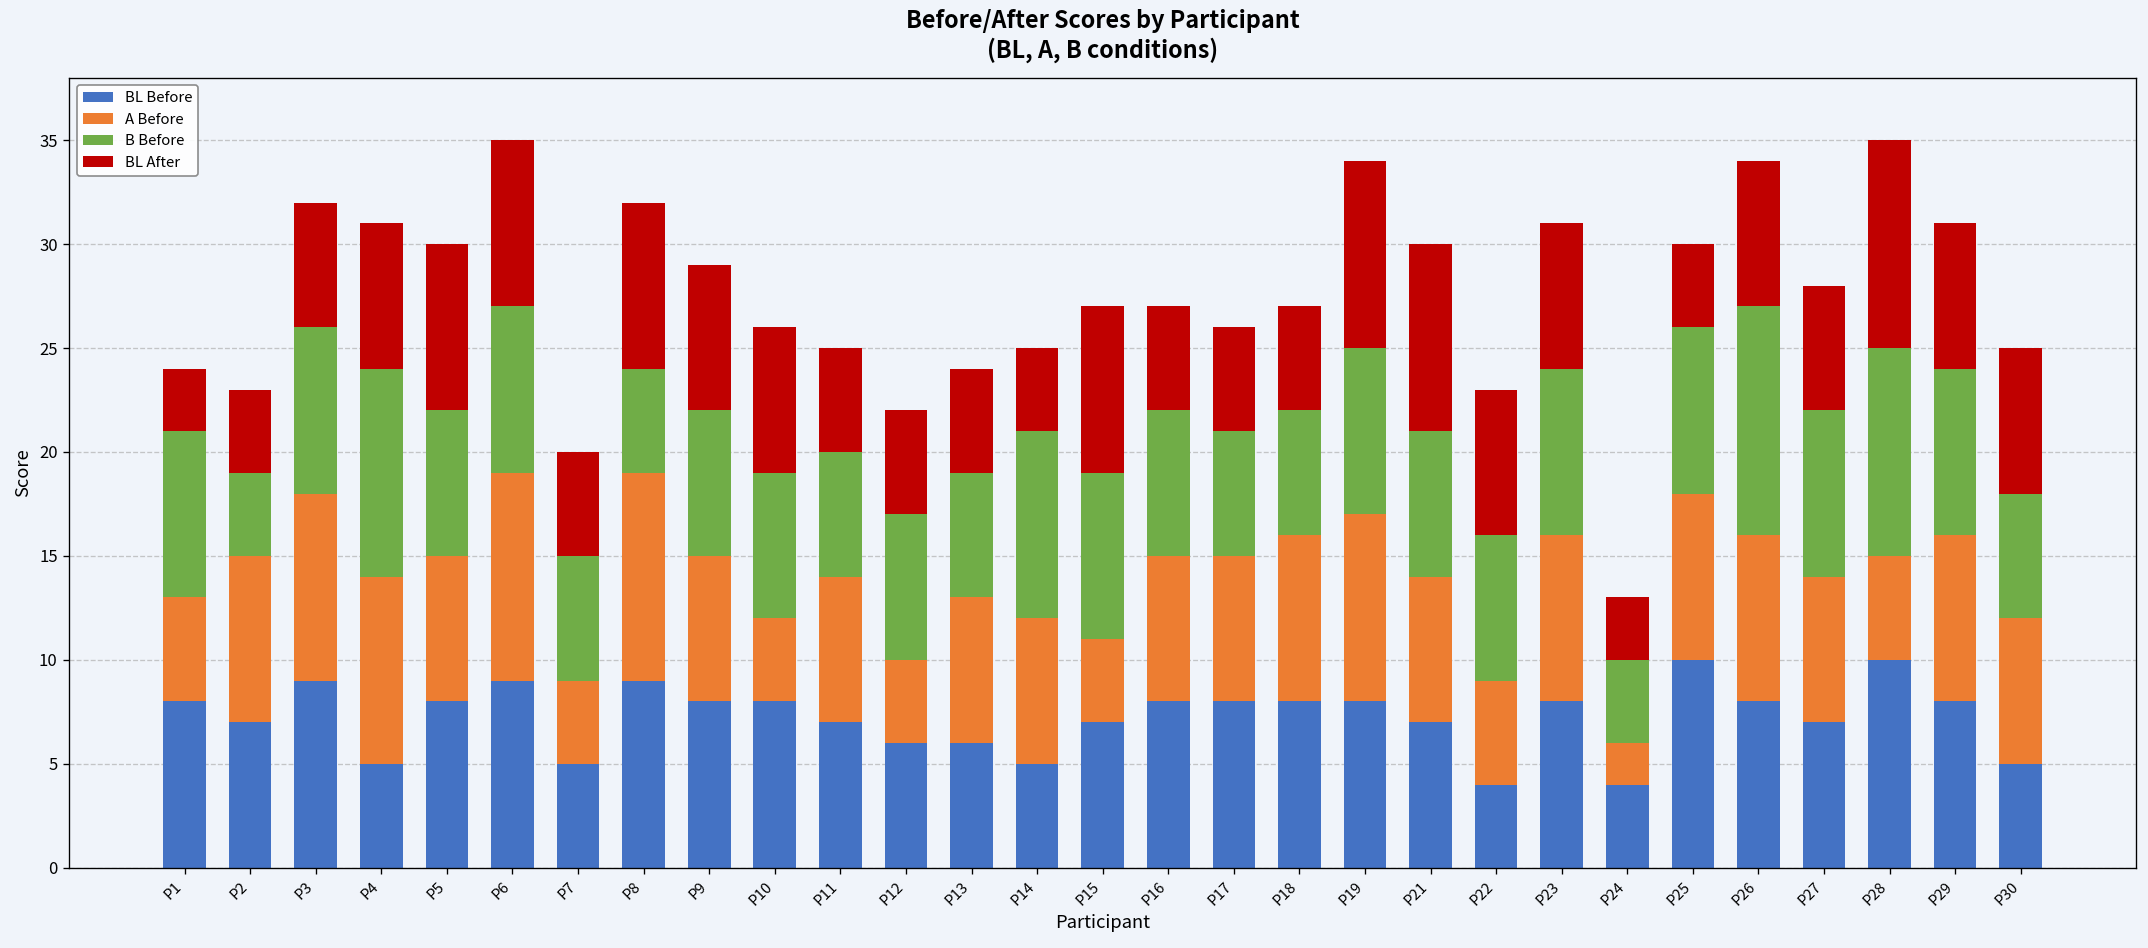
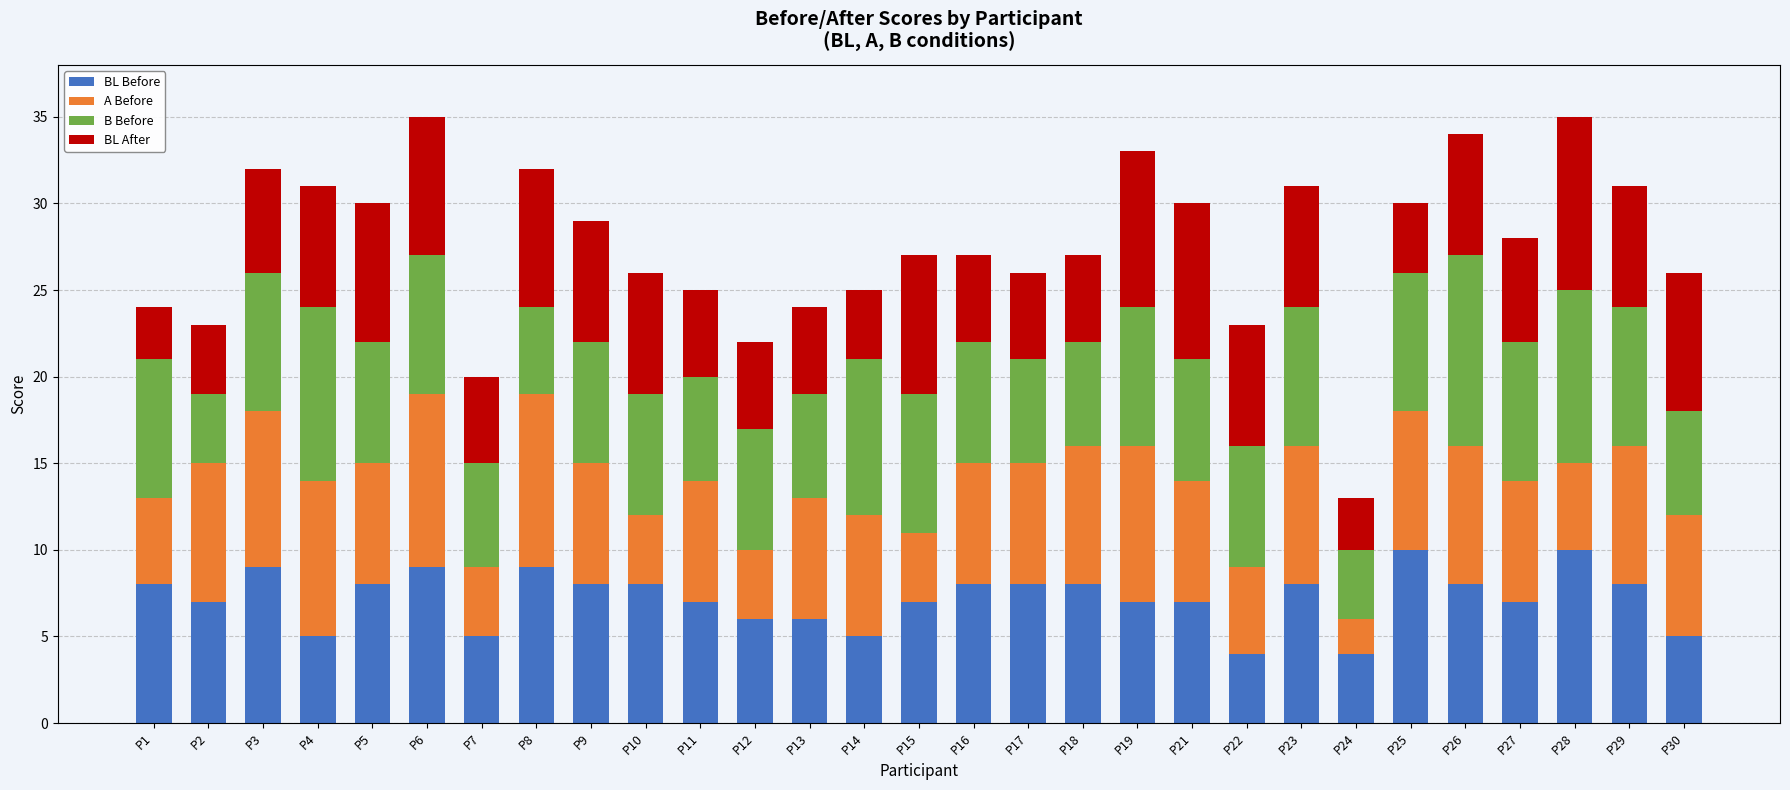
  {
    "BL Before": {
      "P1": 8,
      "P2": 7,
      "P3": 9,
      "P4": 5,
      "P5": 8,
      "P6": 9,
      "P7": 5,
      "P8": 9,
      "P9": 8,
      "P10": 8,
      "P11": 7,
      "P12": 6,
      "P13": 6,
      "P14": 5,
      "P15": 7,
      "P16": 8,
      "P17": 8,
      "P18": 8,
-     "P19": 8,
+     "P19": 7,
      "P21": 7,
      "P22": 4,
      "P23": 8,
      "P24": 4,
      "P25": 10,
      "P26": 8,
      "P27": 7,
      "P28": 10,
      "P29": 8,
      "P30": 5
    },
    "A Before": {
      "P1": 5,
      "P2": 8,
      "P3": 9,
      "P4": 9,
      "P5": 7,
      "P6": 10,
      "P7": 4,
      "P8": 10,
      "P9": 7,
      "P10": 4,
      "P11": 7,
      "P12": 4,
      "P13": 7,
      "P14": 7,
      "P15": 4,
      "P16": 7,
      "P17": 7,
      "P18": 8,
      "P19": 9,
      "P21": 7,
      "P22": 5,
      "P23": 8,
      "P24": 2,
      "P25": 8,
      "P26": 8,
      "P27": 7,
      "P28": 5,
      "P29": 8,
      "P30": 7
    },
    "B Before": {
      "P1": 8,
      "P2": 4,
      "P3": 8,
      "P4": 10,
      "P5": 7,
      "P6": 8,
      "P7": 6,
      "P8": 5,
      "P9": 7,
      "P10": 7,
      "P11": 6,
      "P12": 7,
      "P13": 6,
      "P14": 9,
      "P15": 8,
      "P16": 7,
      "P17": 6,
      "P18": 6,
      "P19": 8,
      "P21": 7,
      "P22": 7,
      "P23": 8,
      "P24": 4,
      "P25": 8,
      "P26": 11,
      "P27": 8,
      "P28": 10,
      "P29": 8,
      "P30": 6
    },
    "BL After": {
      "P1": 3,
      "P2": 4,
      "P3": 6,
      "P4": 7,
      "P5": 8,
      "P6": 8,
      "P7": 5,
      "P8": 8,
      "P9": 7,
      "P10": 7,
      "P11": 5,
      "P12": 5,
      "P13": 5,
      "P14": 4,
      "P15": 8,
      "P16": 5,
      "P17": 5,
      "P18": 5,
      "P19": 9,
      "P21": 9,
      "P22": 7,
      "P23": 7,
      "P24": 3,
      "P25": 4,
      "P26": 7,
      "P27": 6,
      "P28": 10,
      "P29": 7,
-     "P30": 7
+     "P30": 8
    }
  }
